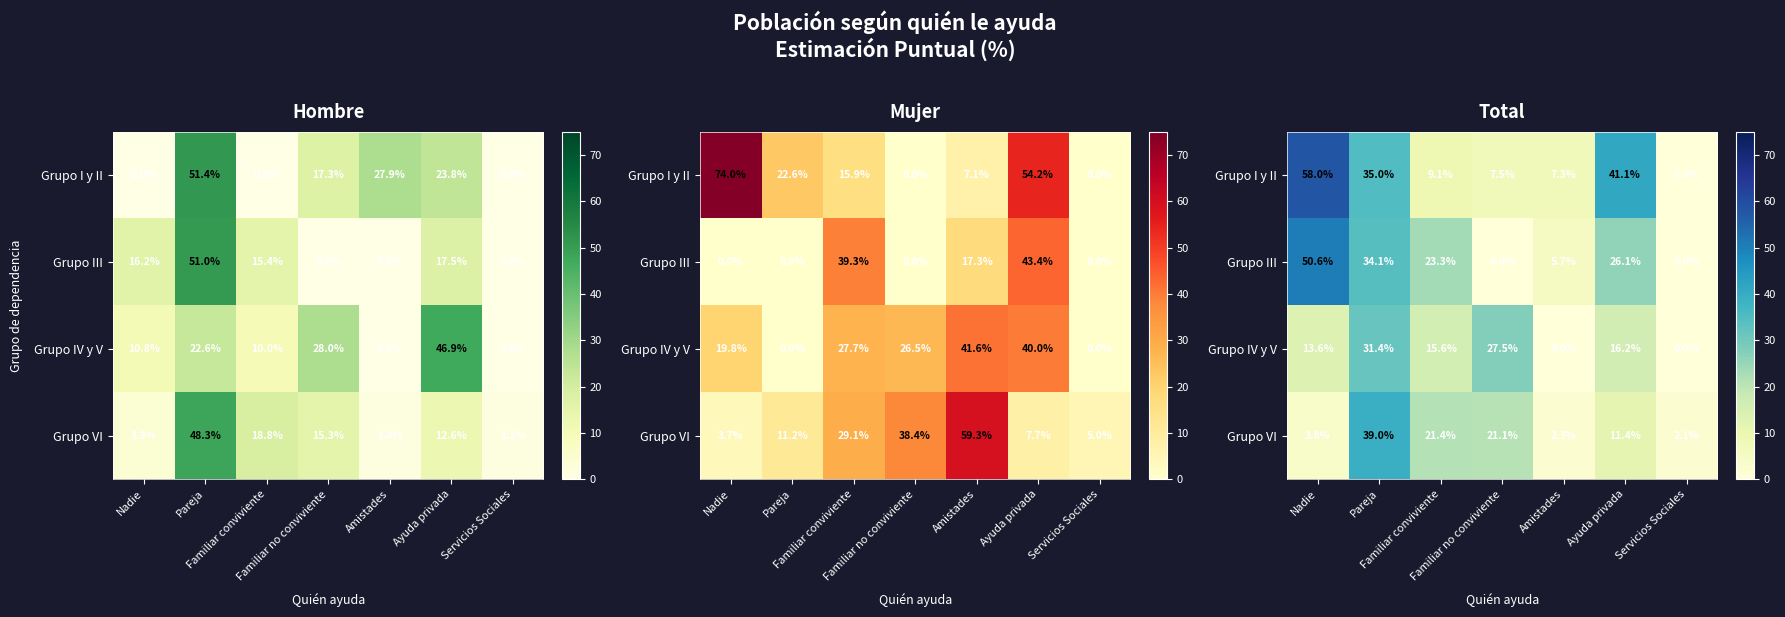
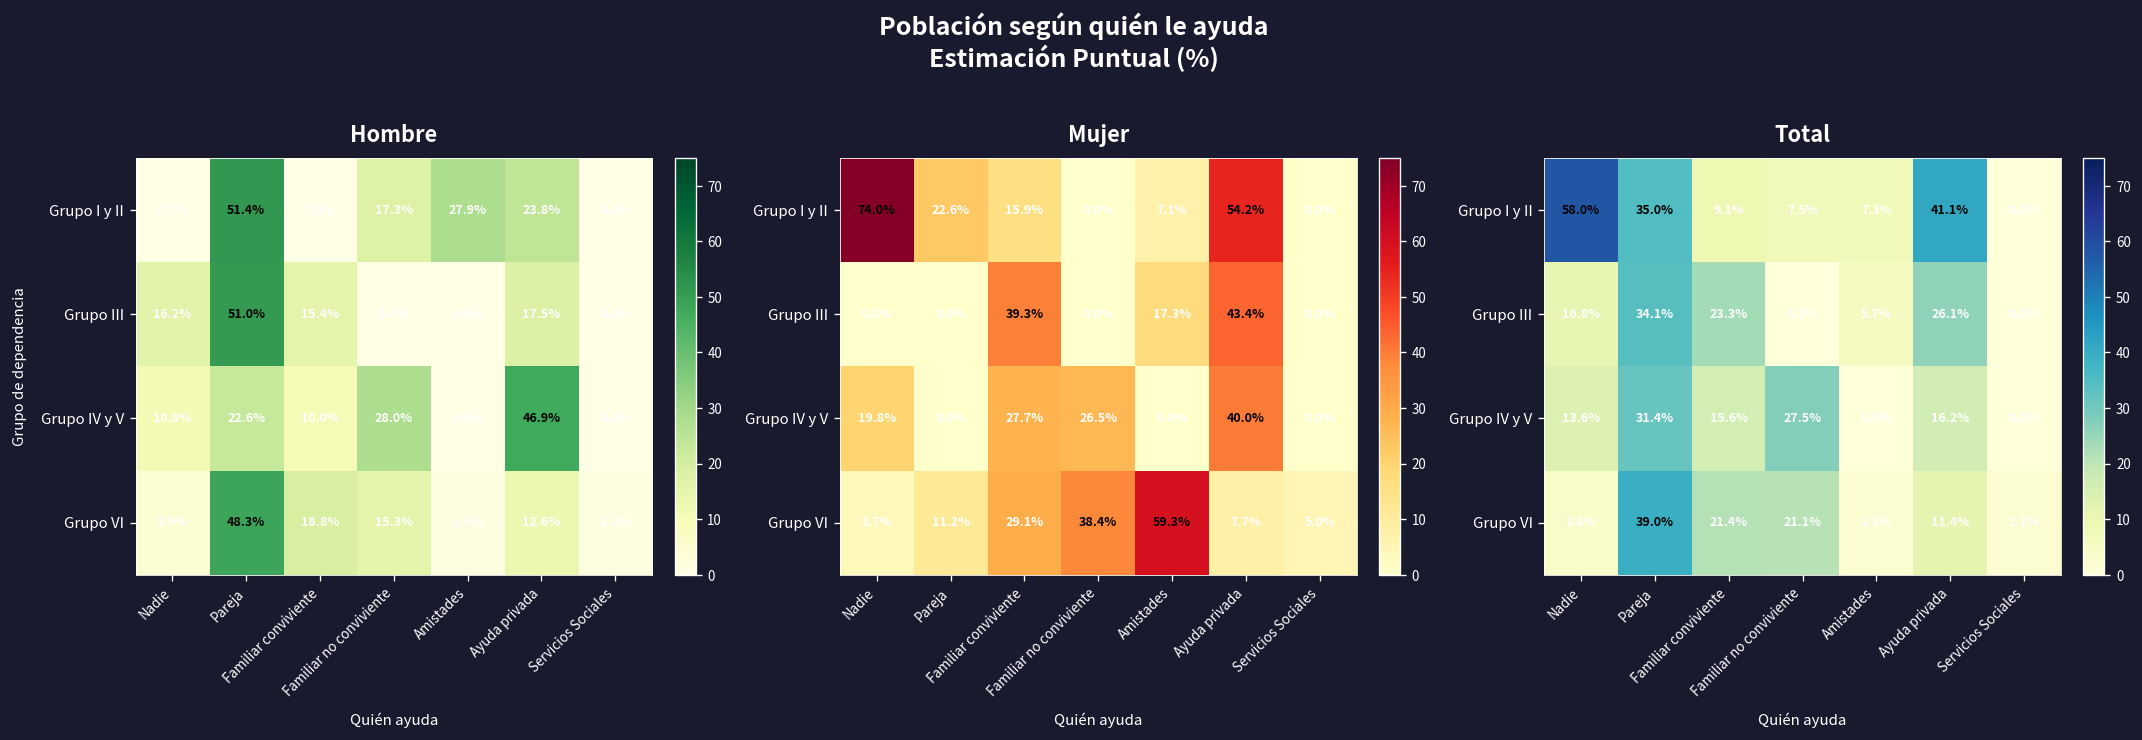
  {
    "Hombre": {
      "Grupo I y II": {
        "Pareja": "51.4%",
        "Familiar no conviviente": "17.3%",
        "Amistades": "27.9%",
        "Ayuda privada": "23.8%"
      },
      "Grupo III": {
        "Nadie": "16.2%",
        "Pareja": "51.0%",
        "Familiar conviviente": "15.4%",
        "Ayuda privada": "17.5%"
      },
      "Grupo IV y V": {
        "Nadie": "10.8%",
        "Pareja": "22.6%",
        "Familiar conviviente": "10.0%",
        "Familiar no conviviente": "28.0%",
        "Ayuda privada": "46.9%"
      },
      "Grupo VI": {
        "Pareja": "48.3%",
        "Familiar conviviente": "18.8%",
        "Familiar no conviviente": "15.3%",
        "Ayuda privada": "12.6%"
      }
    },
    "Mujer": {
      "Grupo I y II": {
        "Nadie": "74.0%",
        "Pareja": "22.6%",
        "Familiar conviviente": "15.9%",
        "Familiar no conviviente": "0.0%",
        "Amistades": "7.1%",
        "Ayuda privada": "54.2%",
        "Servicios Sociales": "0.0%"
      },
      "Grupo III": {
        "Nadie": "0.0%",
        "Pareja": "0.0%",
        "Familiar conviviente": "39.3%",
        "Familiar no conviviente": "0.0%",
        "Amistades": "17.3%",
        "Ayuda privada": "43.4%",
        "Servicios Sociales": "0.0%"
      },
      "Grupo IV y V": {
        "Nadie": "19.8%",
        "Pareja": "0.0%",
        "Familiar conviviente": "27.7%",
        "Familiar no conviviente": "26.5%",
-       "Amistades": "41.6%",
+       "Amistades": "0.0%",
        "Ayuda privada": "40.0%",
        "Servicios Sociales": "0.0%"
      },
      "Grupo VI": {
        "Nadie": "3.7%",
        "Pareja": "11.2%",
        "Familiar conviviente": "29.1%",
        "Familiar no conviviente": "38.4%",
        "Amistades": "59.3%",
        "Ayuda privada": "7.7%",
        "Servicios Sociales": "5.0%"
      }
    },
    "Total": {
      "Grupo I y II": {
        "Nadie": "58.0%",
        "Pareja": "35.0%",
        "Familiar conviviente": "9.1%",
        "Familiar no conviviente": "7.5%",
        "Amistades": "7.3%",
        "Ayuda privada": "41.1%"
      },
      "Grupo III": {
-       "Nadie": "50.6%",
+       "Nadie": "10.8%",
        "Pareja": "34.1%",
        "Familiar conviviente": "23.3%",
        "Amistades": "5.7%",
        "Ayuda privada": "26.1%"
      },
      "Grupo IV y V": {
        "Nadie": "13.6%",
        "Pareja": "31.4%",
        "Familiar conviviente": "15.6%",
        "Familiar no conviviente": "27.5%",
        "Ayuda privada": "16.2%"
      },
      "Grupo VI": {
        "Nadie": "3.8%",
        "Pareja": "39.0%",
        "Familiar conviviente": "21.4%",
        "Familiar no conviviente": "21.1%",
        "Ayuda privada": "11.4%"
      }
    }
  }
